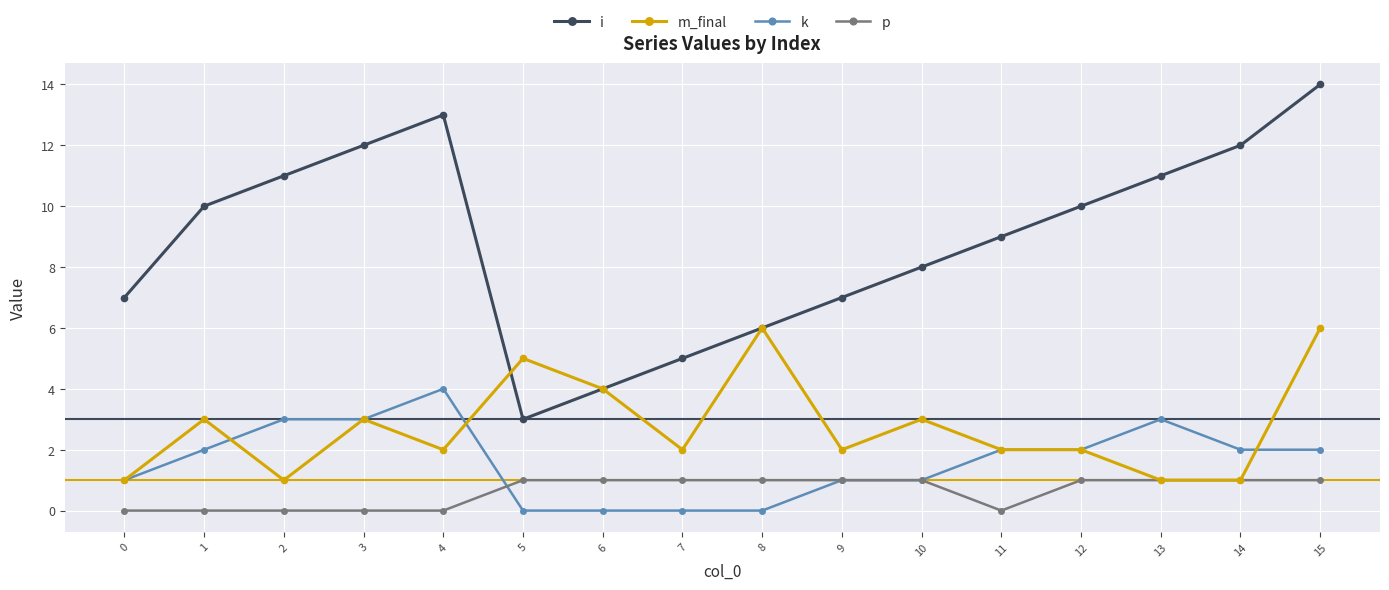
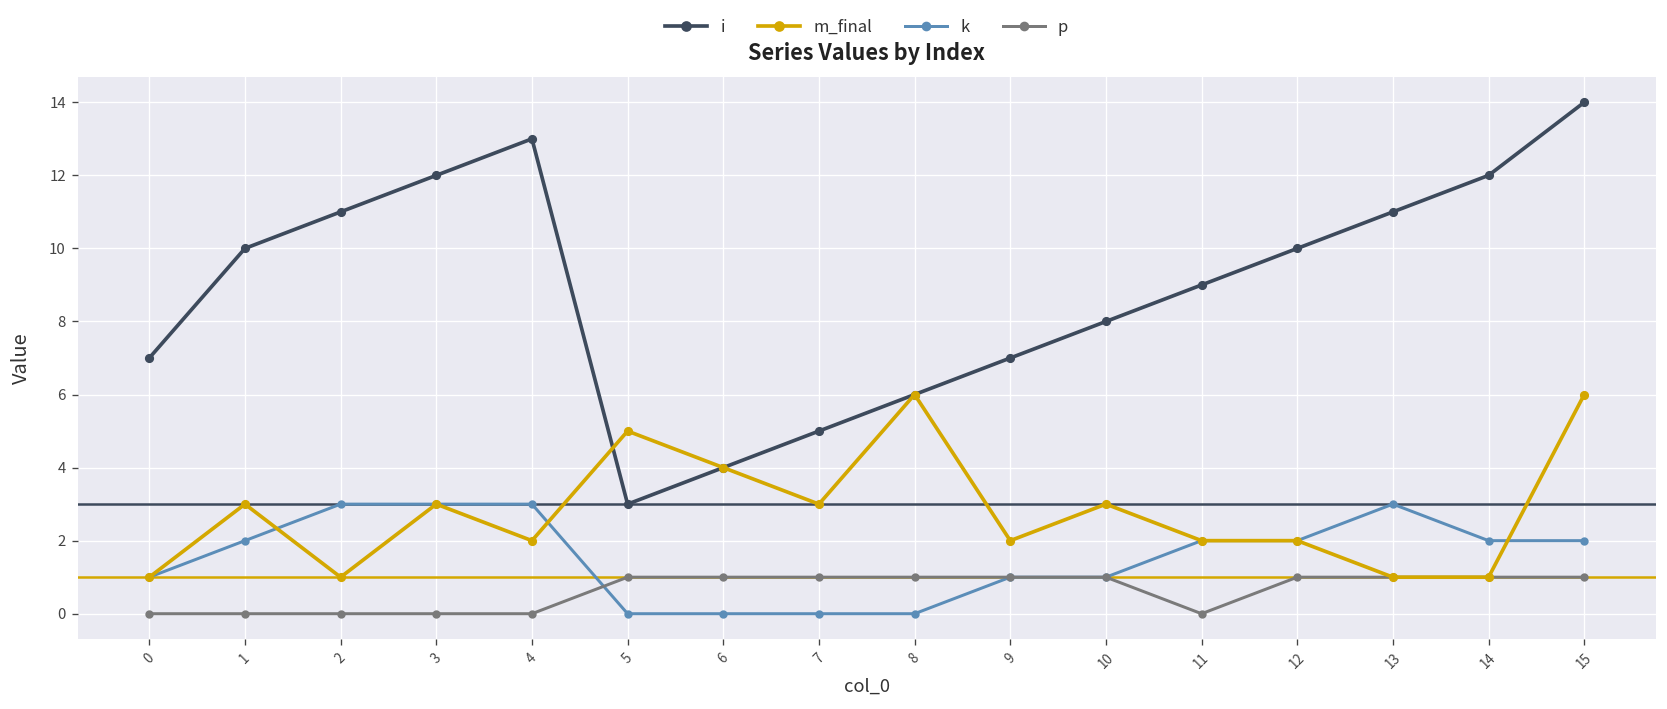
  {
    "i": {
      "0": 7,
      "1": 10,
      "2": 11,
      "3": 12,
      "4": 13,
      "5": 3,
      "7": 5,
      "9": 7,
      "10": 8,
      "11": 9,
      "12": 10,
      "13": 11,
      "14": 12,
      "15": 14
    },
    "m_final": {
      "1": 3,
      "2": 1,
      "4": 2,
      "5": 5,
-     "7": 2,
+     "7": 3,
      "9": 2,
      "10": 3,
      "15": 6
    },
    "k": {
      "1": 2,
      "2": 3,
-     "4": 4,
+     "4": 3,
      "5": 0,
      "6": 0,
      "7": 0,
      "8": 0,
      "13": 3,
      "14": 2,
      "15": 2
    },
    "p": {
      "0": 0,
      "1": 0,
      "2": 0,
      "3": 0,
      "4": 0,
      "5": 1,
      "6": 1,
      "7": 1,
      "8": 1,
      "11": 0,
      "12": 1,
      "15": 1
    }
  }
